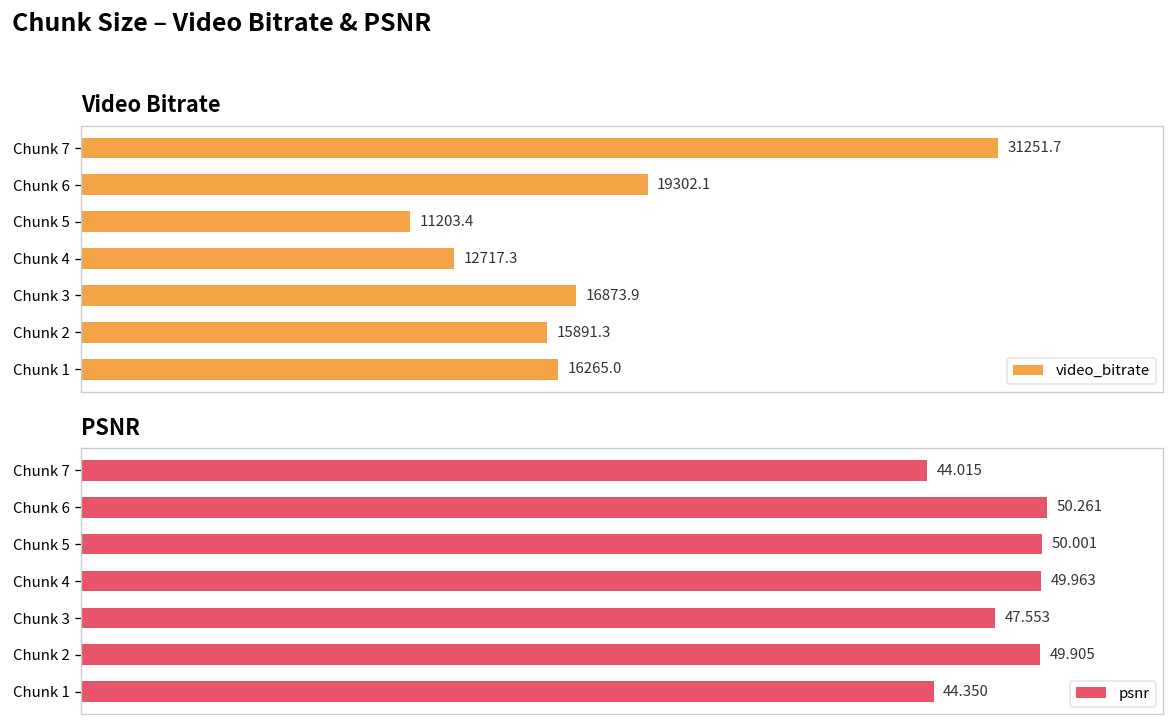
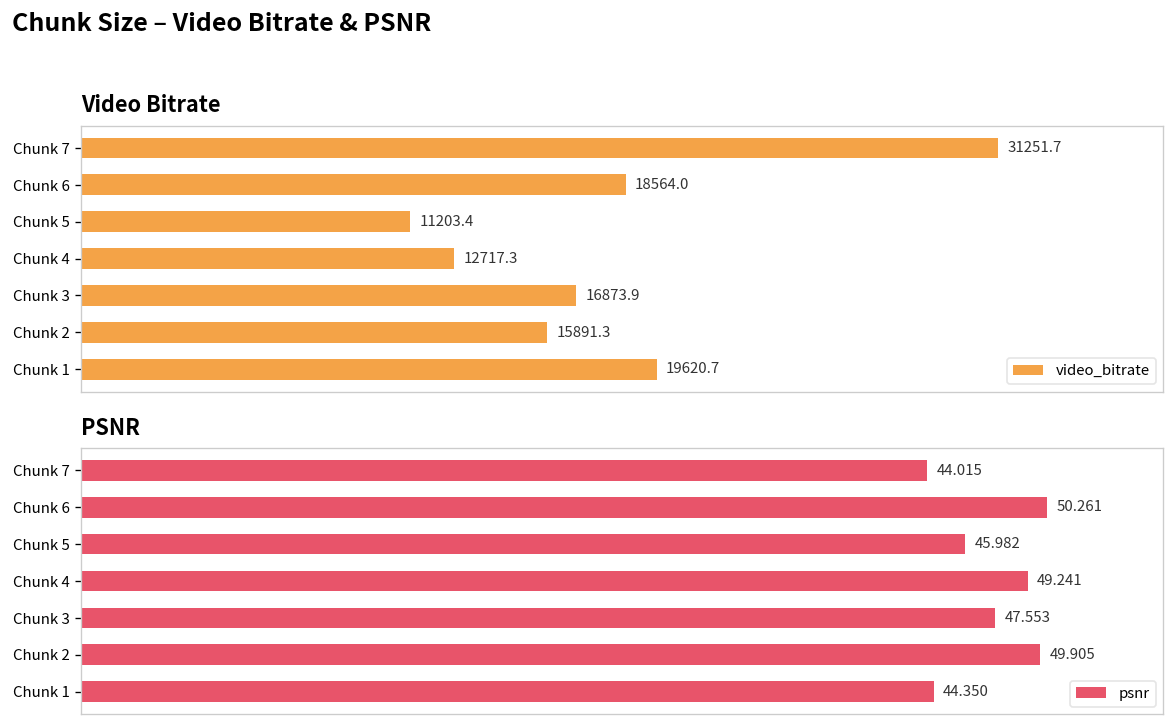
  {
    "Video Bitrate": {
      "Chunk 7": 31251.7,
-     "Chunk 6": 19302.1,
+     "Chunk 6": 18564.0,
      "Chunk 5": 11203.4,
      "Chunk 4": 12717.3,
      "Chunk 3": 16873.9,
      "Chunk 2": 15891.3,
-     "Chunk 1": 16265.0
+     "Chunk 1": 19620.7
    },
    "PSNR": {
      "Chunk 7": 44.015,
      "Chunk 6": 50.261,
-     "Chunk 5": 50.001,
-     "Chunk 4": 49.963,
+     "Chunk 5": 45.982,
+     "Chunk 4": 49.241,
      "Chunk 3": 47.553,
      "Chunk 2": 49.905,
      "Chunk 1": 44.350
    }
  }
